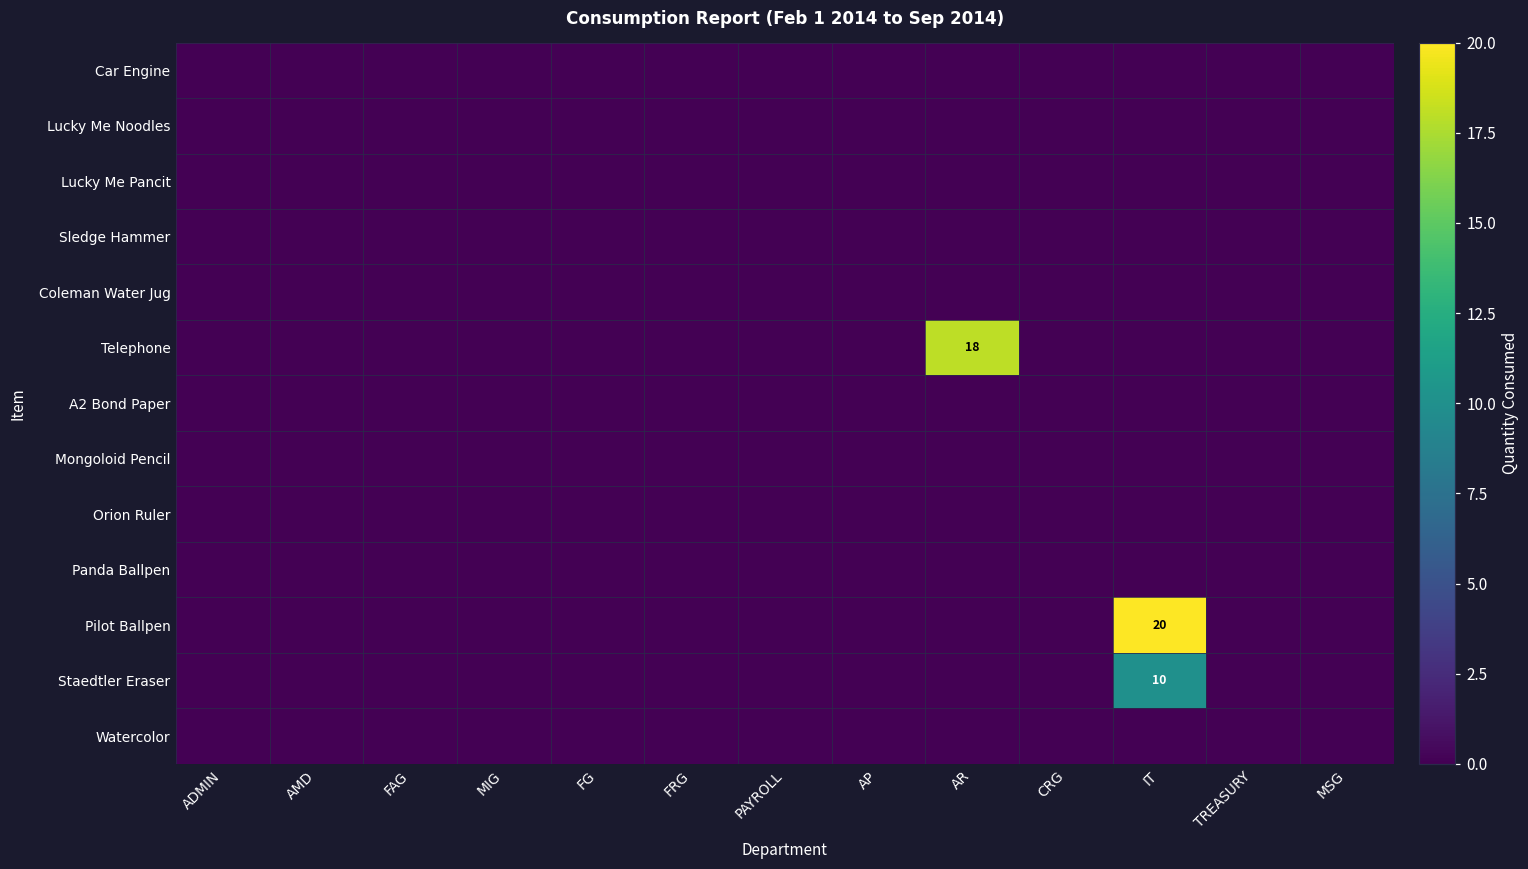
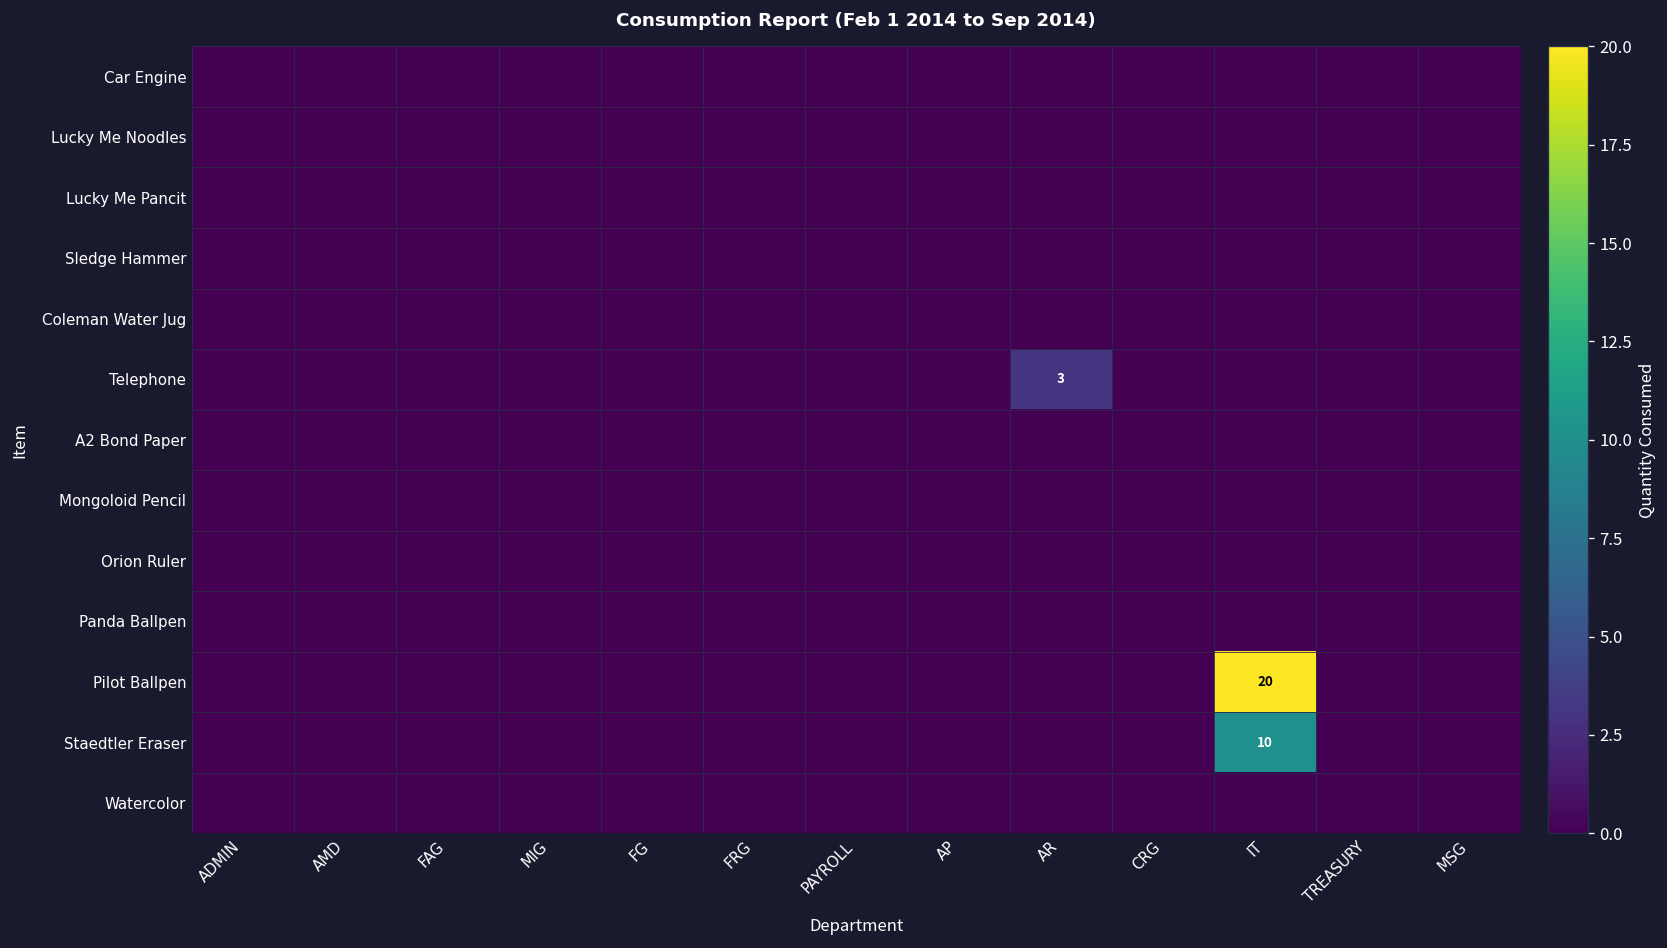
  {
    "Telephone": {
-     "AR": 18
+     "AR": 3
    },
    "Pilot Ballpen": {
      "IT": 20
    },
    "Staedtler Eraser": {
      "IT": 10
    }
  }
